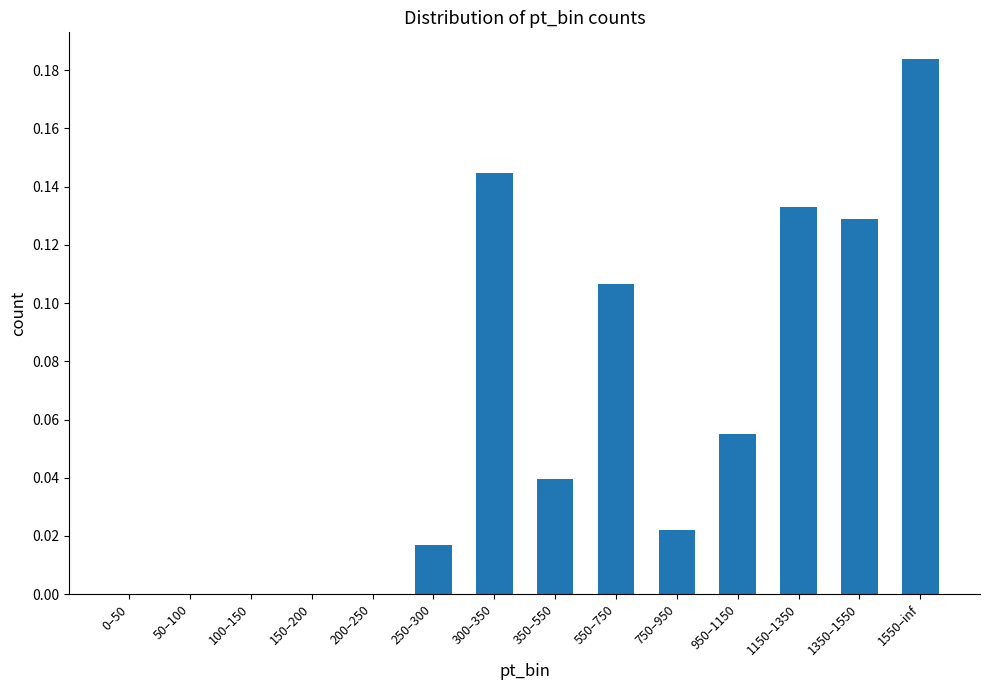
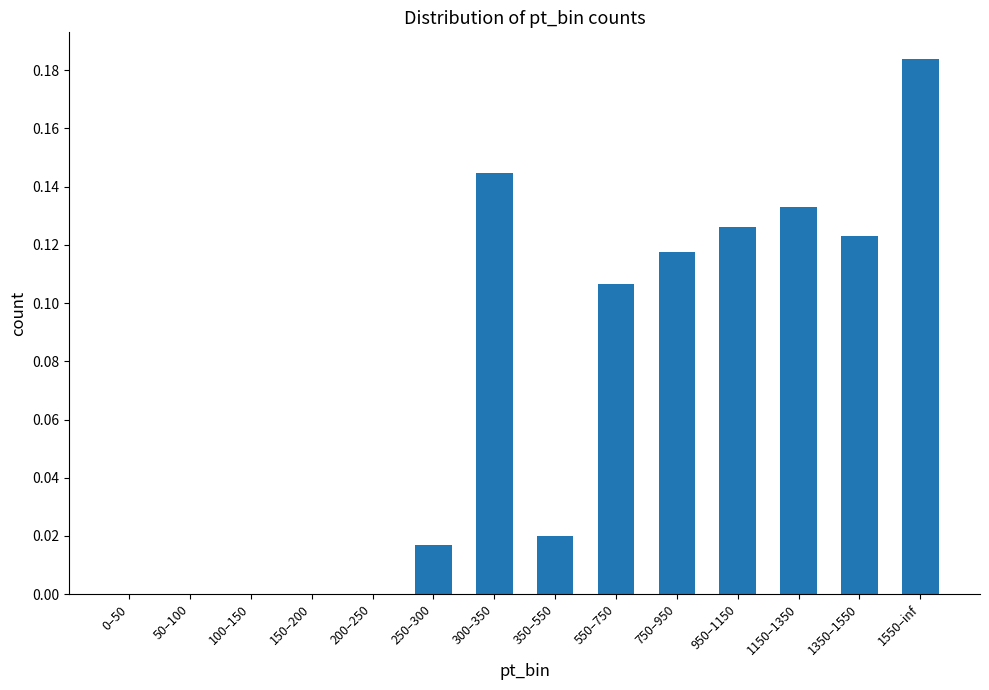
  {
    "0–50": 0.000,
    "50–100": 0.000,
    "100–150": 0.000,
    "150–200": 0.000,
    "200–250": 0.000,
    "250–300": 0.017,
    "300–350": 0.145,
-   "350–550": 0.040,
+   "350–550": 0.020,
    "550–750": 0.107,
-   "750–950": 0.022,
-   "950–1150": 0.055,
+   "750–950": 0.117,
+   "950–1150": 0.126,
    "1150–1350": 0.133,
-   "1350–1550": 0.129,
+   "1350–1550": 0.123,
    "1550–inf": 0.184
  }
